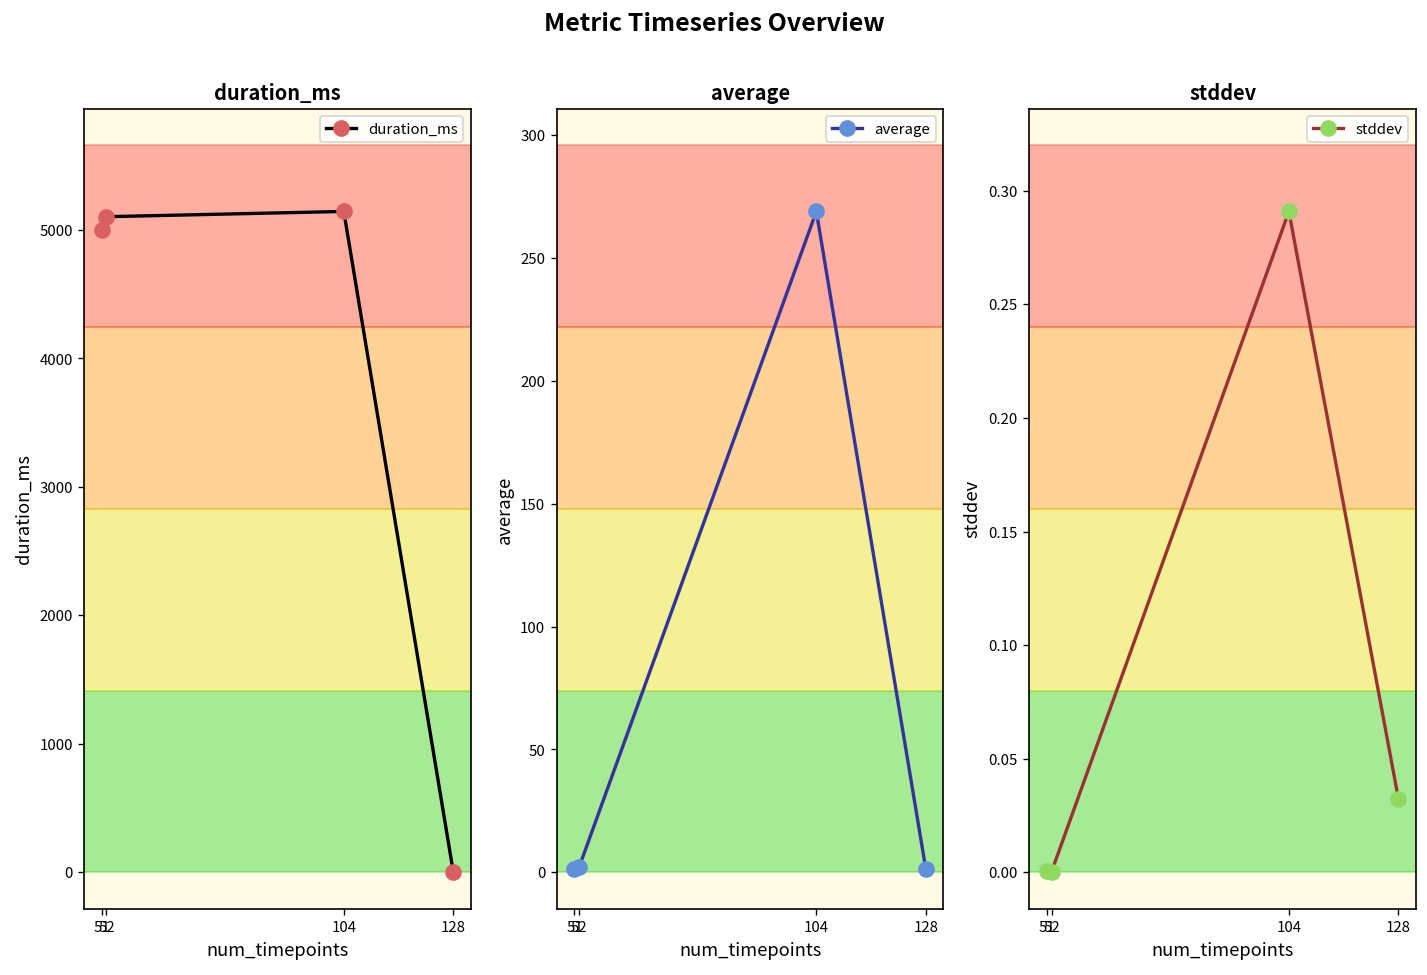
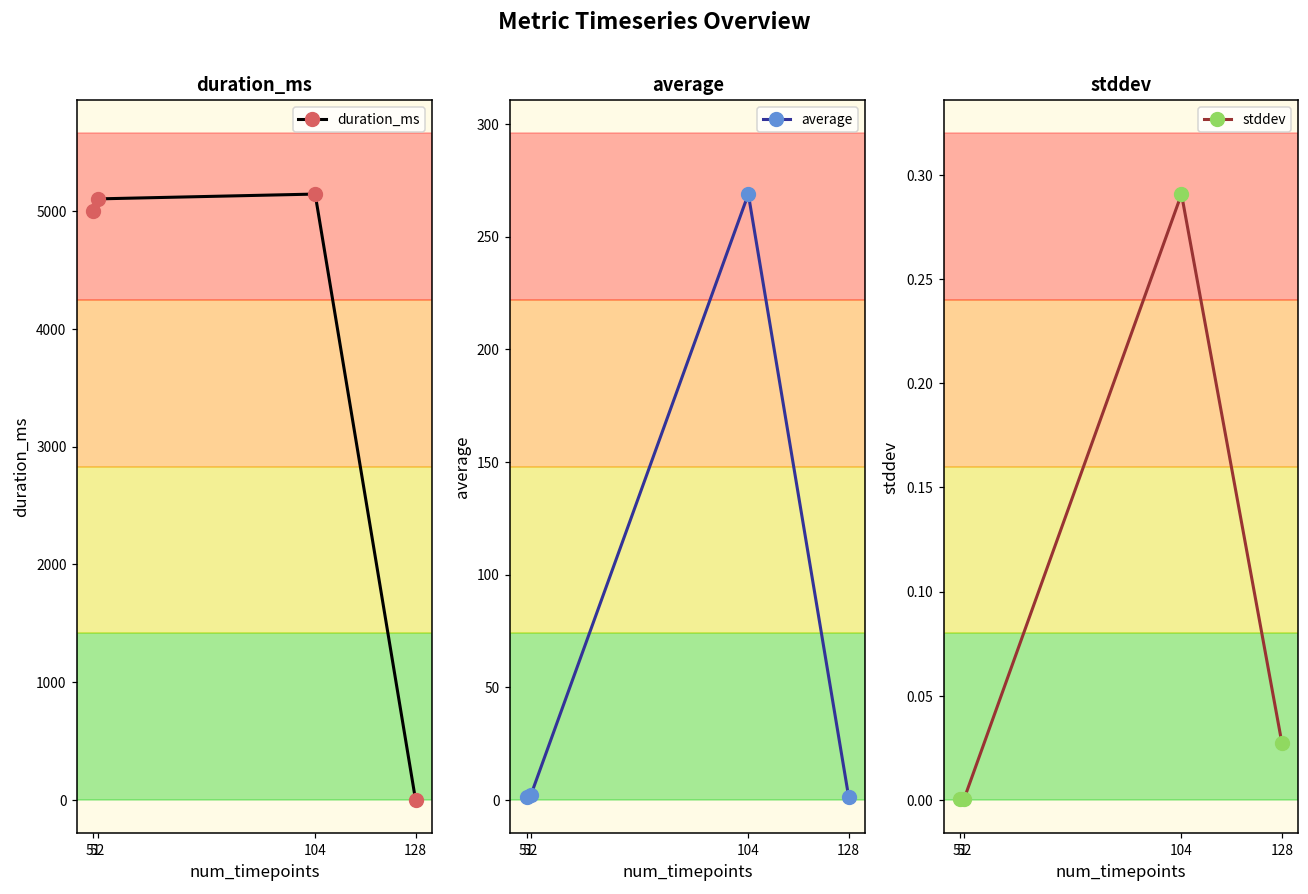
  {
    "duration_ms": {
      "104": 5140,
      "128": 0
    },
    "average": {
      "104": 269,
      "128": 1
    },
    "stddev": {
      "104": 0.291,
-     "128": 0.032
+     "128": 0.027
    }
  }
